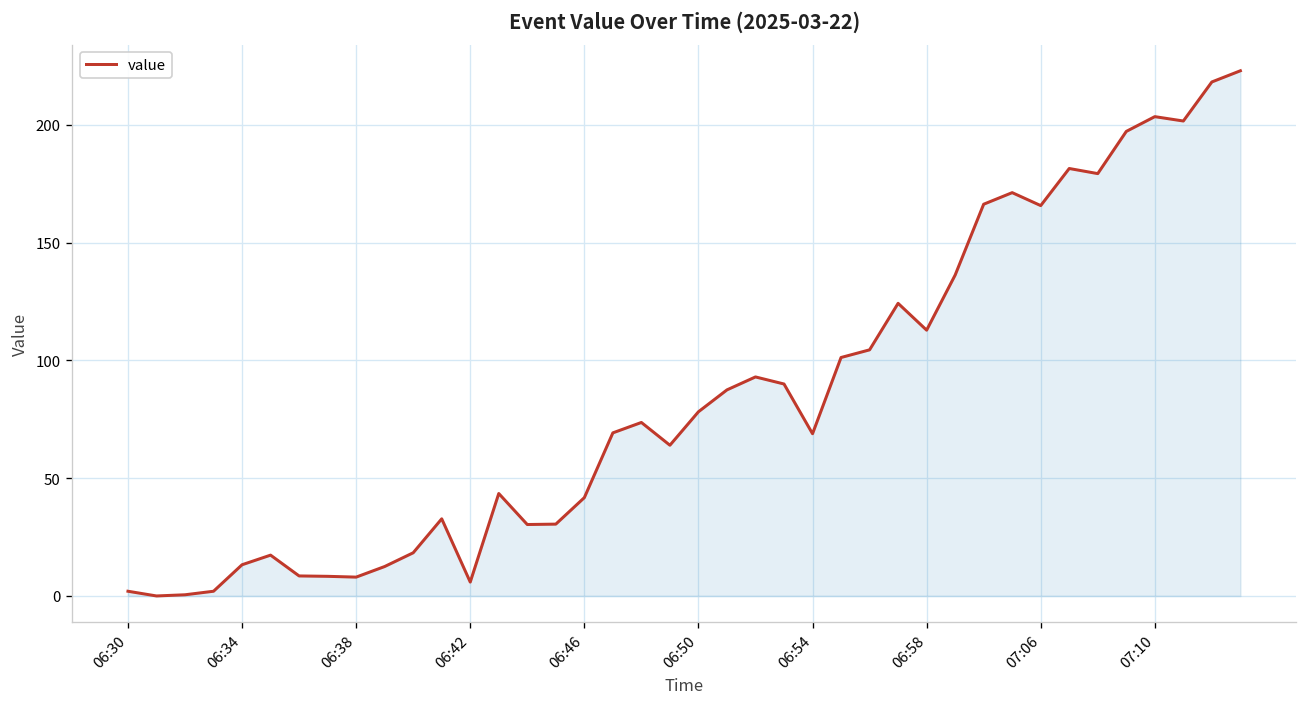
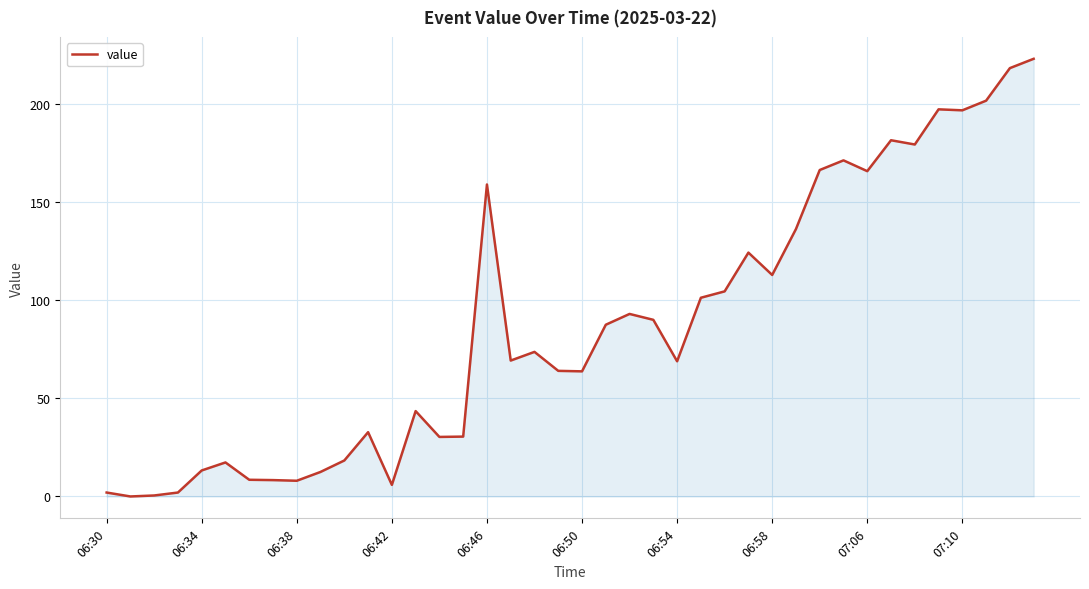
  {
    "06:30": 2,
    "06:34": 13,
    "06:38": 8,
    "06:42": 6,
-   "06:46": 42,
-   "06:50": 78,
+   "06:46": 159,
+   "06:50": 64,
    "06:54": 69,
    "06:58": 113,
    "07:06": 166,
-   "07:10": 204
+   "07:10": 197
  }
